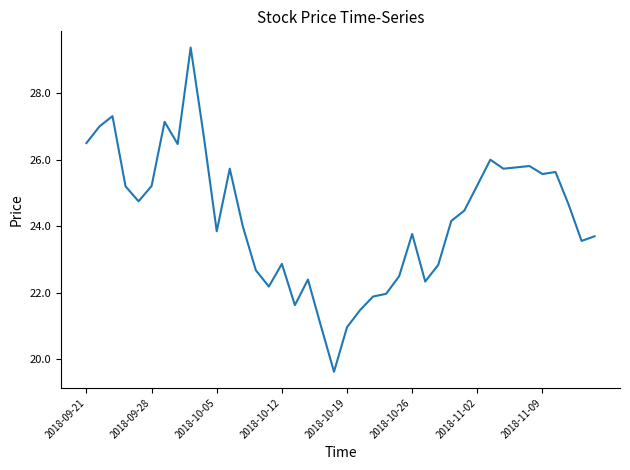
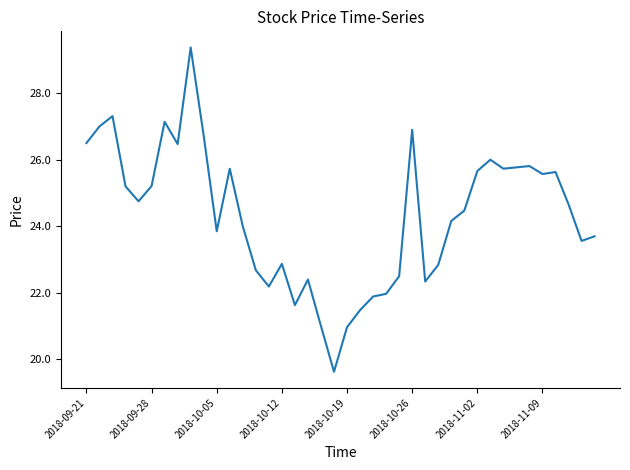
  {
    "2018-09-21": 26.5,
    "2018-09-28": 25.2,
    "2018-10-05": 23.9,
    "2018-10-12": 22.9,
    "2018-10-19": 21.0,
-   "2018-10-26": 23.8,
-   "2018-11-02": 25.2,
+   "2018-10-26": 26.9,
+   "2018-11-02": 25.7,
    "2018-11-09": 25.6
  }
